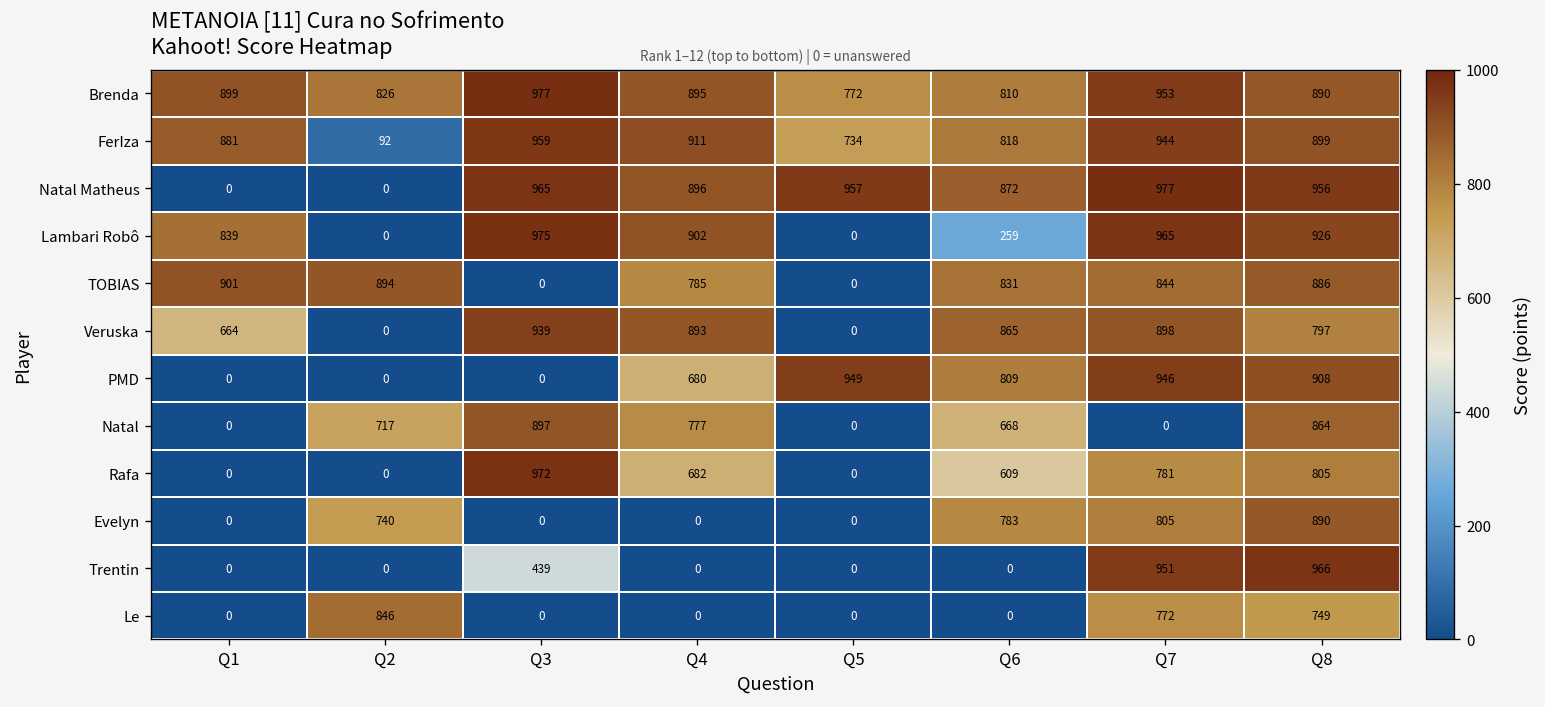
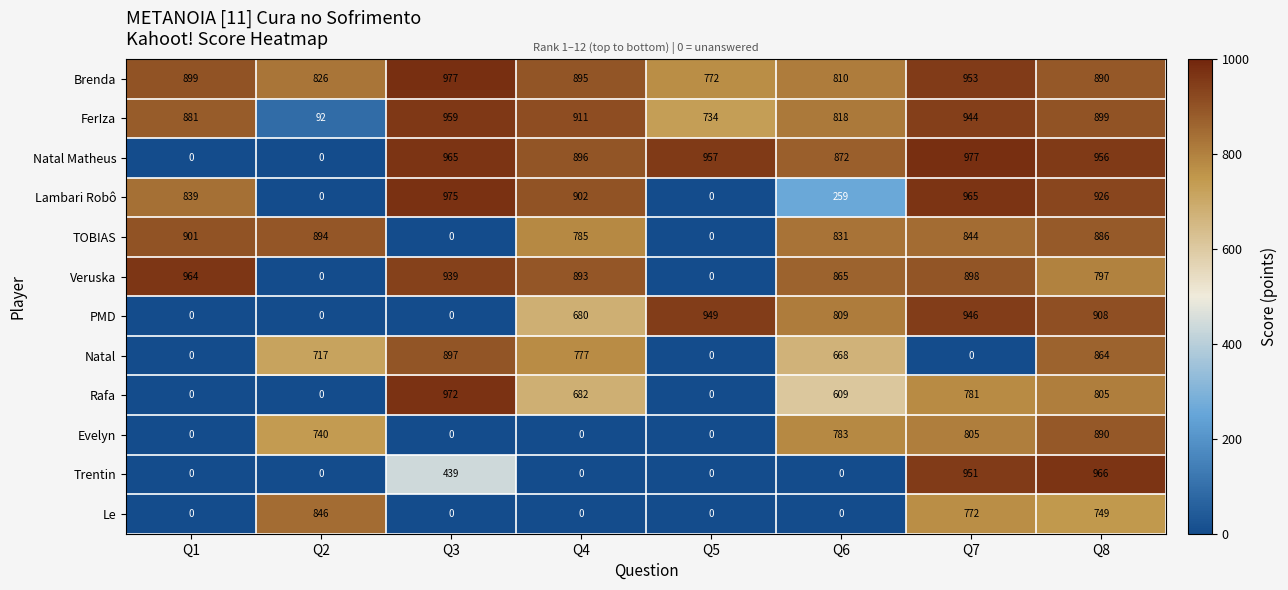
  {
    "Brenda": {
      "Q1": 899,
      "Q2": 826,
      "Q3": 977,
      "Q4": 895,
      "Q5": 772,
      "Q6": 810,
      "Q7": 953,
      "Q8": 890
    },
    "FerIza": {
      "Q1": 881,
      "Q2": 92,
      "Q3": 959,
      "Q4": 911,
      "Q5": 734,
      "Q6": 818,
      "Q7": 944,
      "Q8": 899
    },
    "Natal Matheus": {
      "Q1": 0,
      "Q2": 0,
      "Q3": 965,
      "Q4": 896,
      "Q5": 957,
      "Q6": 872,
      "Q7": 977,
      "Q8": 956
    },
    "Lambari Robô": {
      "Q1": 839,
      "Q2": 0,
      "Q3": 975,
      "Q4": 902,
      "Q5": 0,
      "Q6": 259,
      "Q7": 965,
      "Q8": 926
    },
    "TOBIAS": {
      "Q1": 901,
      "Q2": 894,
      "Q3": 0,
      "Q4": 785,
      "Q5": 0,
      "Q6": 831,
      "Q7": 844,
      "Q8": 886
    },
    "Veruska": {
-     "Q1": 664,
+     "Q1": 964,
      "Q2": 0,
      "Q3": 939,
      "Q4": 893,
      "Q5": 0,
      "Q6": 865,
      "Q7": 898,
      "Q8": 797
    },
    "PMD": {
      "Q1": 0,
      "Q2": 0,
      "Q3": 0,
      "Q4": 680,
      "Q5": 949,
      "Q6": 809,
      "Q7": 946,
      "Q8": 908
    },
    "Natal": {
      "Q1": 0,
      "Q2": 717,
      "Q3": 897,
      "Q4": 777,
      "Q5": 0,
      "Q6": 668,
      "Q7": 0,
      "Q8": 864
    },
    "Rafa": {
      "Q1": 0,
      "Q2": 0,
      "Q3": 972,
      "Q4": 682,
      "Q5": 0,
      "Q6": 609,
      "Q7": 781,
      "Q8": 805
    },
    "Evelyn": {
      "Q1": 0,
      "Q2": 740,
      "Q3": 0,
      "Q4": 0,
      "Q5": 0,
      "Q6": 783,
      "Q7": 805,
      "Q8": 890
    },
    "Trentin": {
      "Q1": 0,
      "Q2": 0,
      "Q3": 439,
      "Q4": 0,
      "Q5": 0,
      "Q6": 0,
      "Q7": 951,
      "Q8": 966
    },
    "Le": {
      "Q1": 0,
      "Q2": 846,
      "Q3": 0,
      "Q4": 0,
      "Q5": 0,
      "Q6": 0,
      "Q7": 772,
      "Q8": 749
    }
  }
